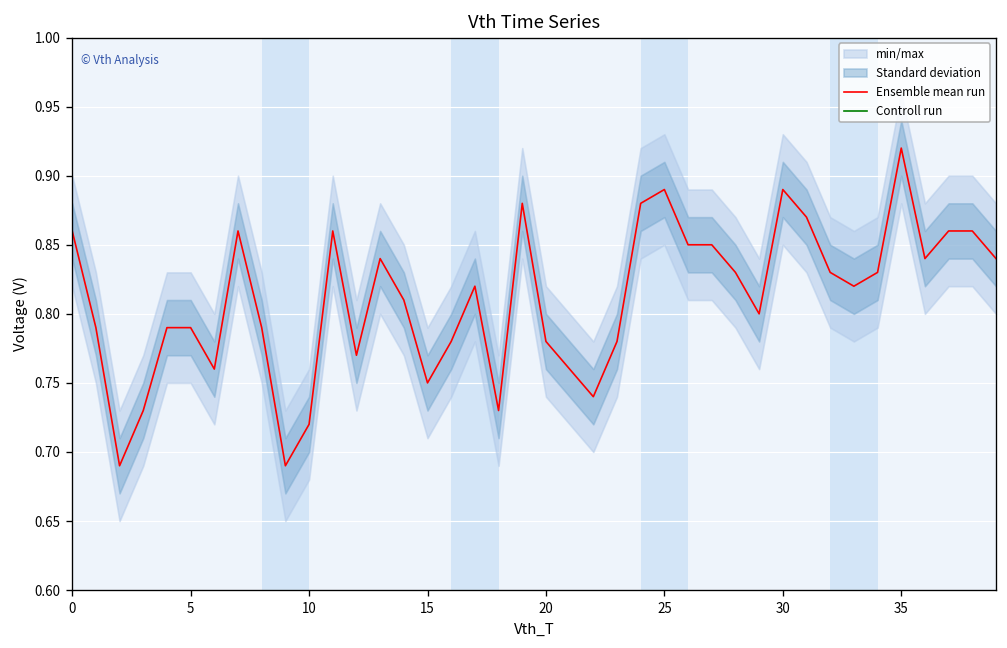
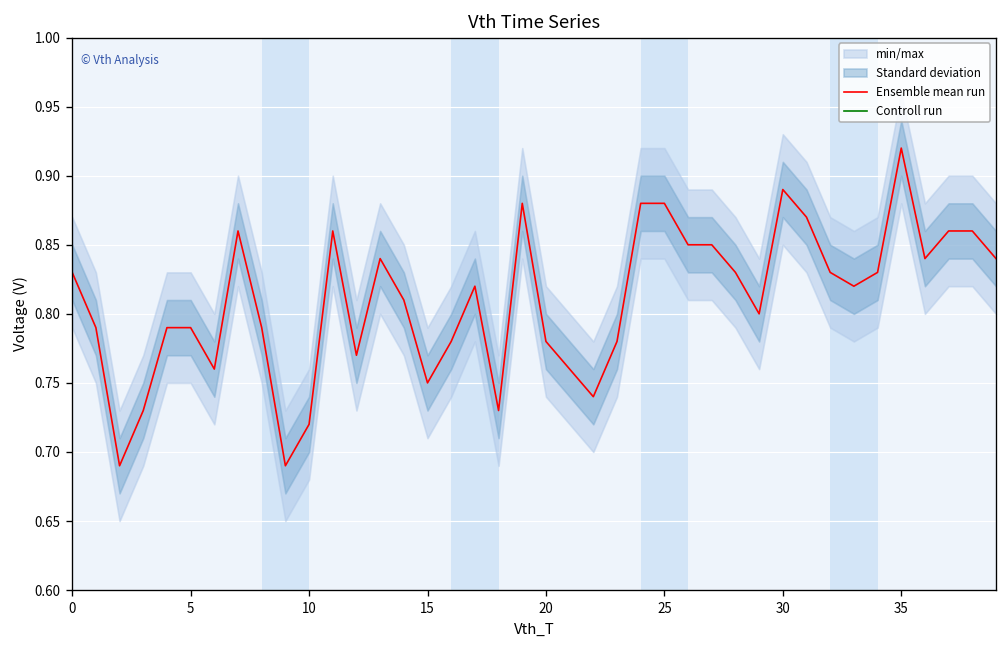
  {
    "Ensemble mean run": {
-     "0": 0.86,
+     "0": 0.83,
      "5": 0.79,
      "10": 0.72,
      "15": 0.75,
      "20": 0.78,
-     "25": 0.89,
+     "25": 0.88,
      "30": 0.89,
      "35": 0.92
    }
  }
